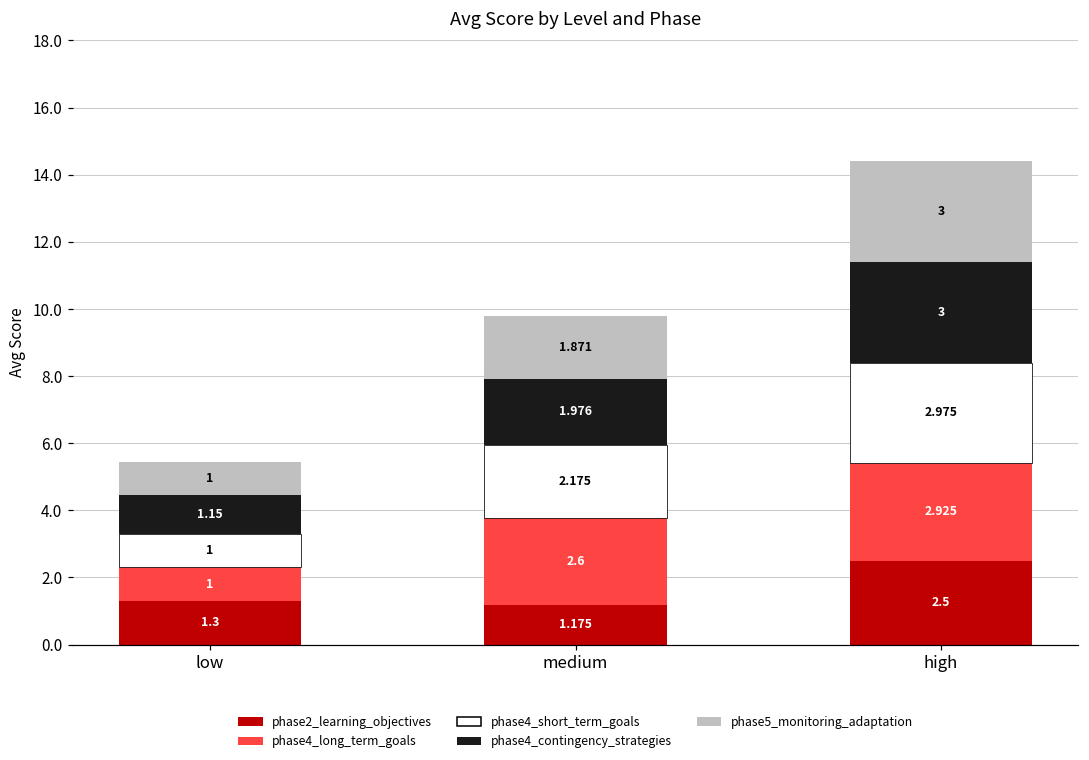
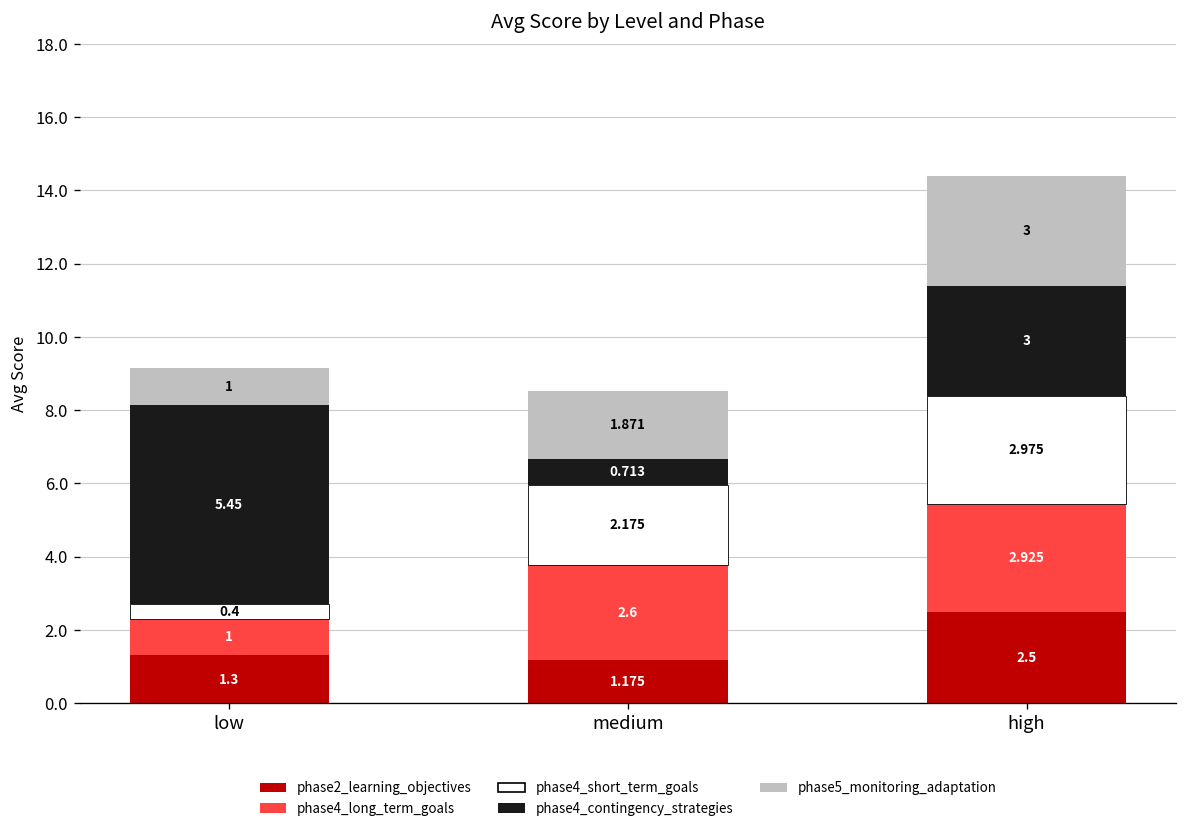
  {
    "phase2_learning_objectives": {
      "low": 1.3,
      "medium": 1.175,
      "high": 2.5
    },
    "phase4_long_term_goals": {
      "low": 1,
      "medium": 2.6,
      "high": 2.925
    },
    "phase4_short_term_goals": {
-     "low": 1,
+     "low": 0.4,
      "medium": 2.175,
      "high": 2.975
    },
    "phase4_contingency_strategies": {
-     "low": 1.15,
-     "medium": 1.976,
+     "low": 5.45,
+     "medium": 0.713,
      "high": 3
    },
    "phase5_monitoring_adaptation": {
      "low": 1,
      "medium": 1.871,
      "high": 3
    }
  }
